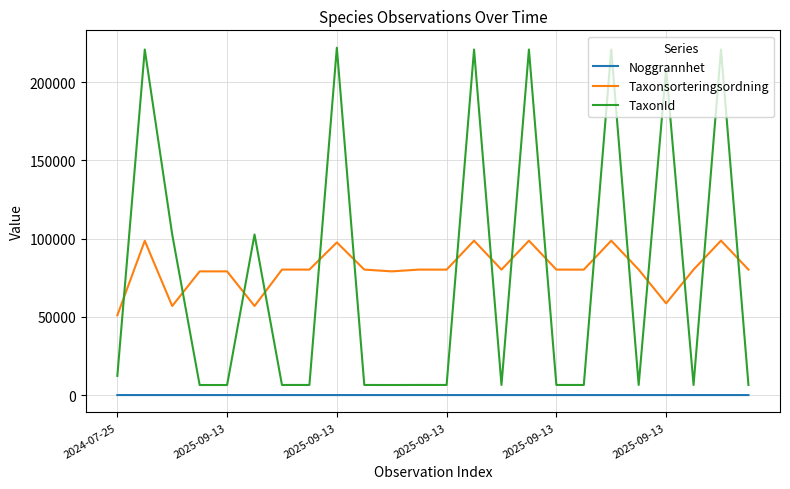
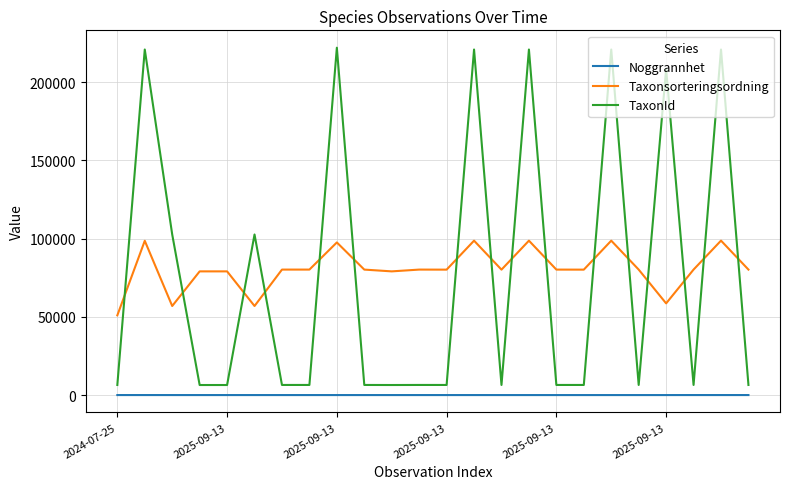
  {
    "Noggrannhet": {
      "2024-07-25": 0
    },
    "Taxonsorteringsordning": {
      "2024-07-25": 51000
    },
    "TaxonId": {
-     "2024-07-25": 12000
+     "2024-07-25": 6000
    }
  }
